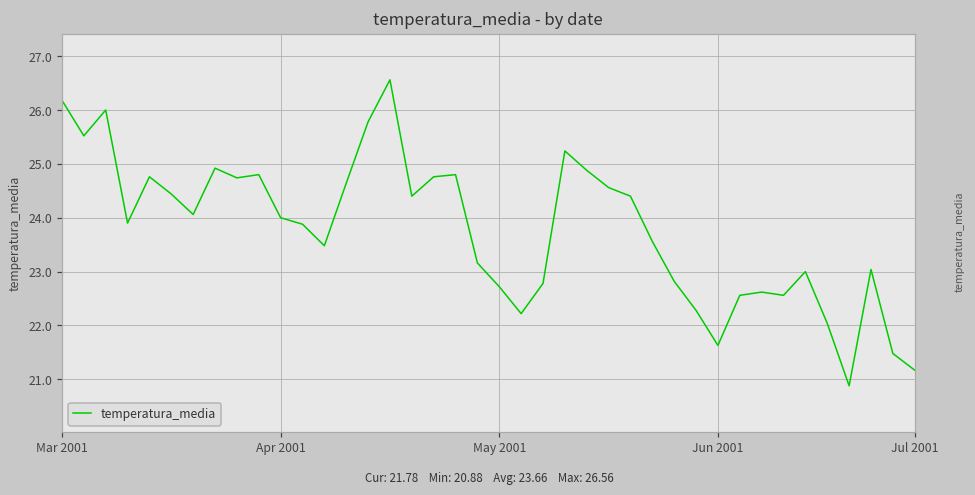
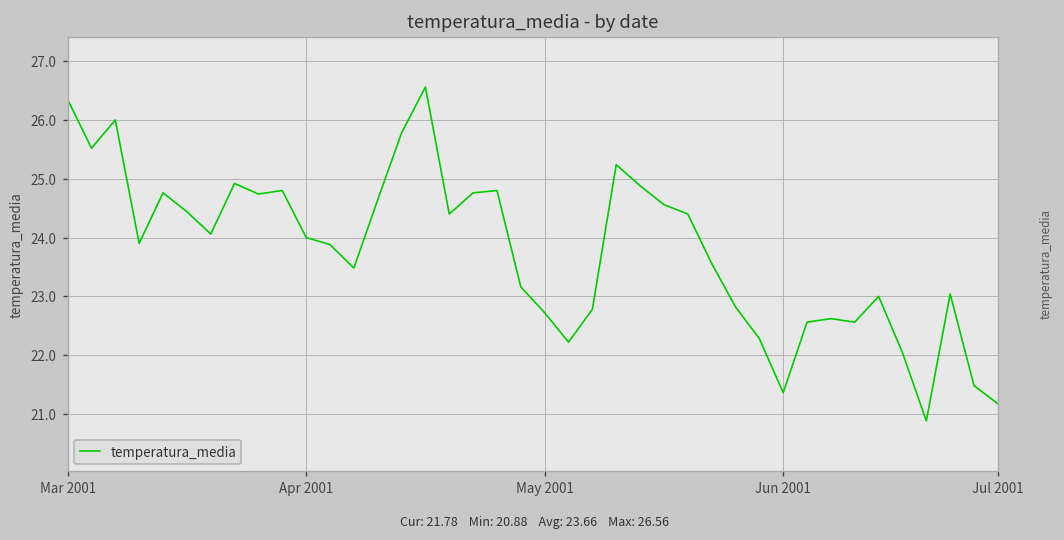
  {
-   "Mar 2001": 26.2,
+   "Mar 2001": 26.4,
    "Apr 2001": 24.0,
    "May 2001": 22.7,
-   "Jun 2001": 21.6,
+   "Jun 2001": 21.4,
    "Jul 2001": 21.2
  }
